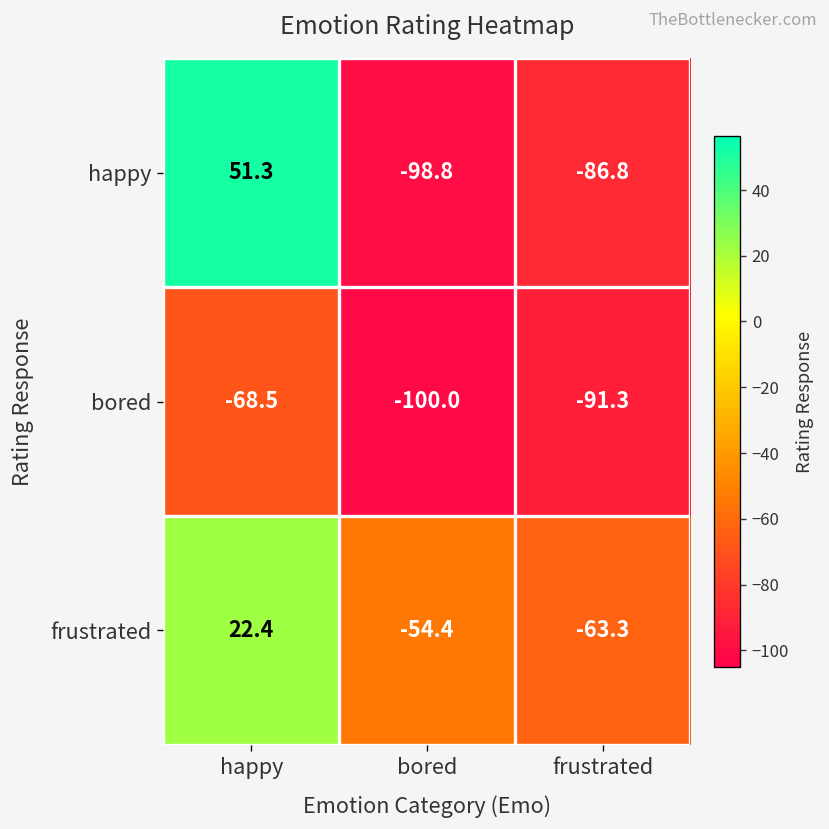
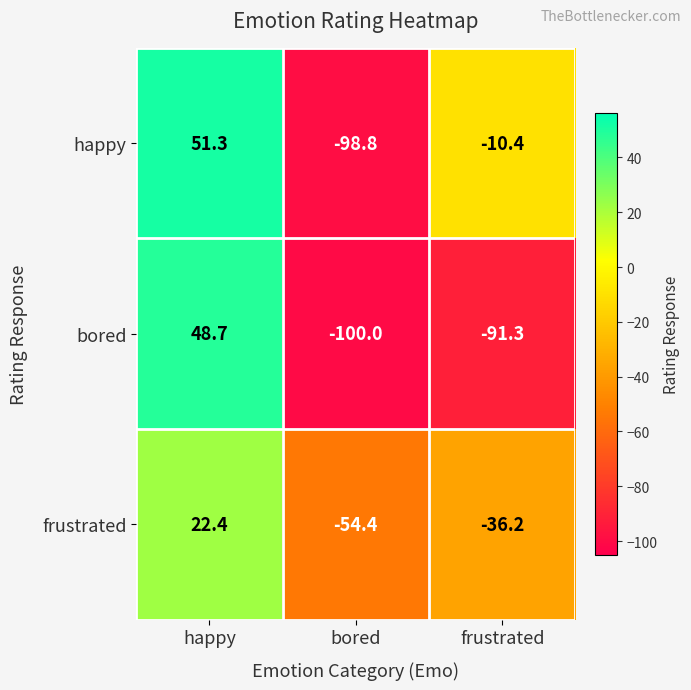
  {
    "happy": {
      "happy": 51.3,
      "bored": -98.8,
-     "frustrated": -86.8
+     "frustrated": -10.4
    },
    "bored": {
-     "happy": -68.5,
+     "happy": 48.7,
      "bored": -100.0,
      "frustrated": -91.3
    },
    "frustrated": {
      "happy": 22.4,
      "bored": -54.4,
-     "frustrated": -63.3
+     "frustrated": -36.2
    }
  }
